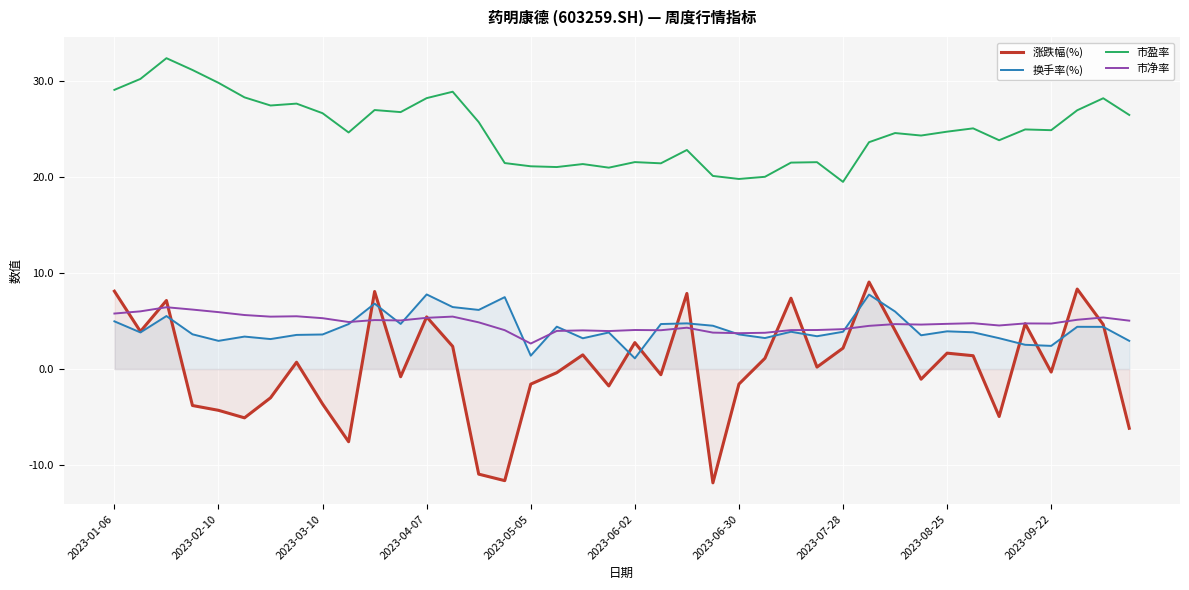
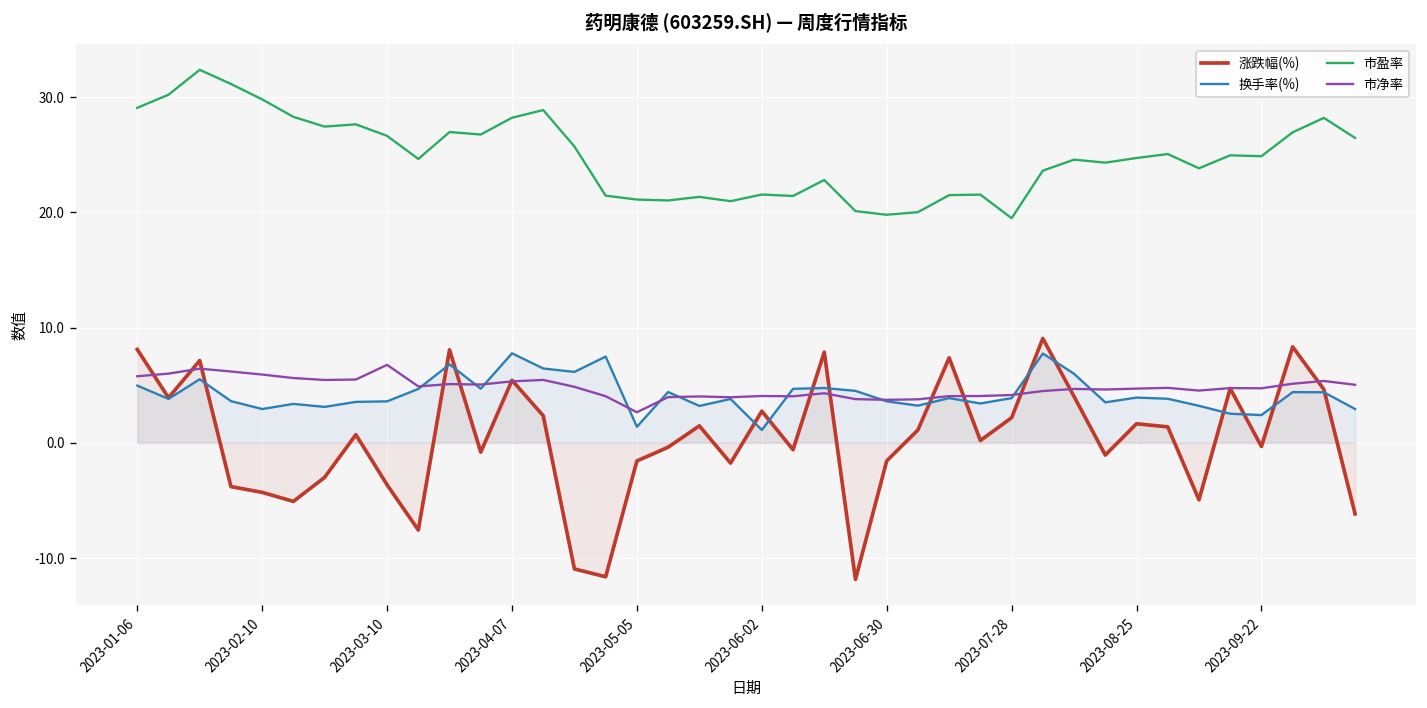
  {
    "换手率(%)": {
      "2023-01-06": 5,
      "2023-02-10": 3,
      "2023-03-10": 4,
      "2023-04-07": 8,
      "2023-05-05": 1,
      "2023-06-02": 1,
      "2023-07-28": 4,
      "2023-08-25": 4,
      "2023-09-22": 2
    },
    "市盈率": {
      "2023-01-06": 29,
      "2023-02-10": 30,
      "2023-03-10": 27,
      "2023-04-07": 28,
      "2023-05-05": 21,
      "2023-06-02": 22,
      "2023-06-30": 20,
      "2023-07-28": 19,
      "2023-08-25": 25,
      "2023-09-22": 25
    },
    "市净率": {
      "2023-01-06": 6,
      "2023-02-10": 6,
-     "2023-03-10": 5,
+     "2023-03-10": 7,
      "2023-05-05": 3,
      "2023-06-02": 4,
      "2023-07-28": 4,
      "2023-08-25": 5,
      "2023-09-22": 5
    }
  }
